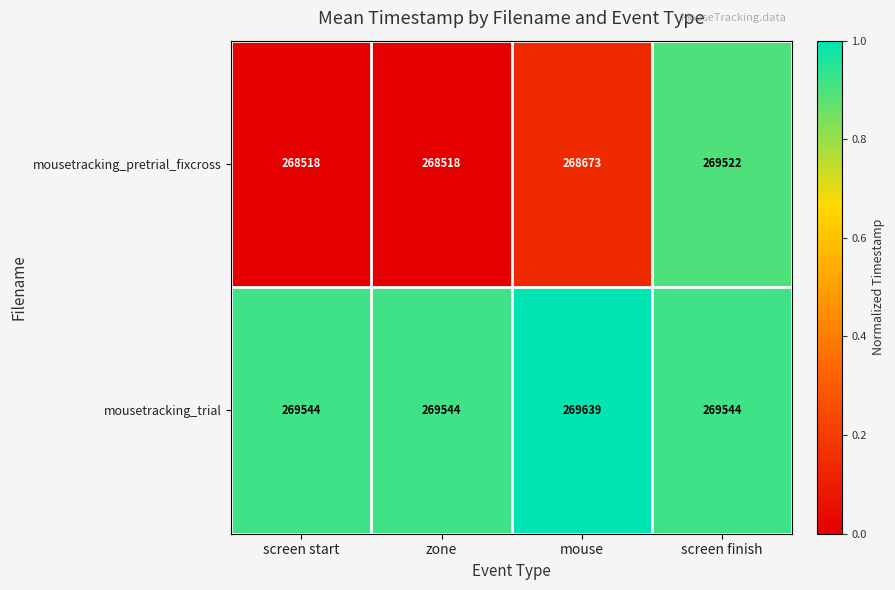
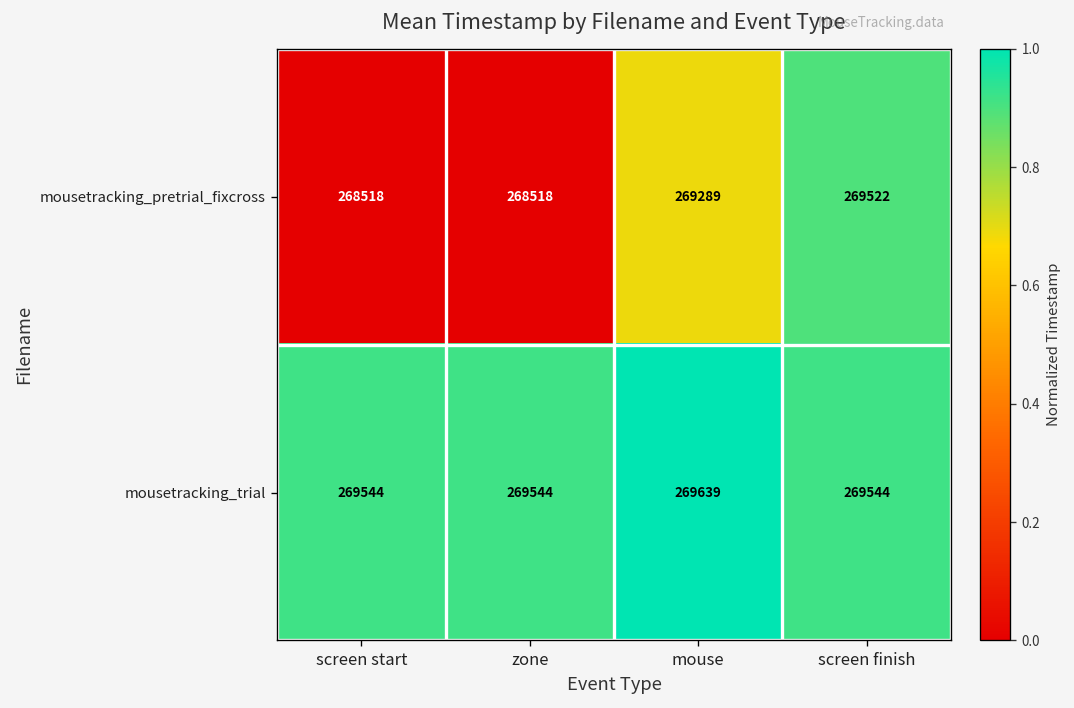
  {
    "mousetracking_pretrial_fixcross": {
      "screen start": 268518,
      "zone": 268518,
-     "mouse": 268673,
+     "mouse": 269289,
      "screen finish": 269522
    },
    "mousetracking_trial": {
      "screen start": 269544,
      "zone": 269544,
      "mouse": 269639,
      "screen finish": 269544
    }
  }
